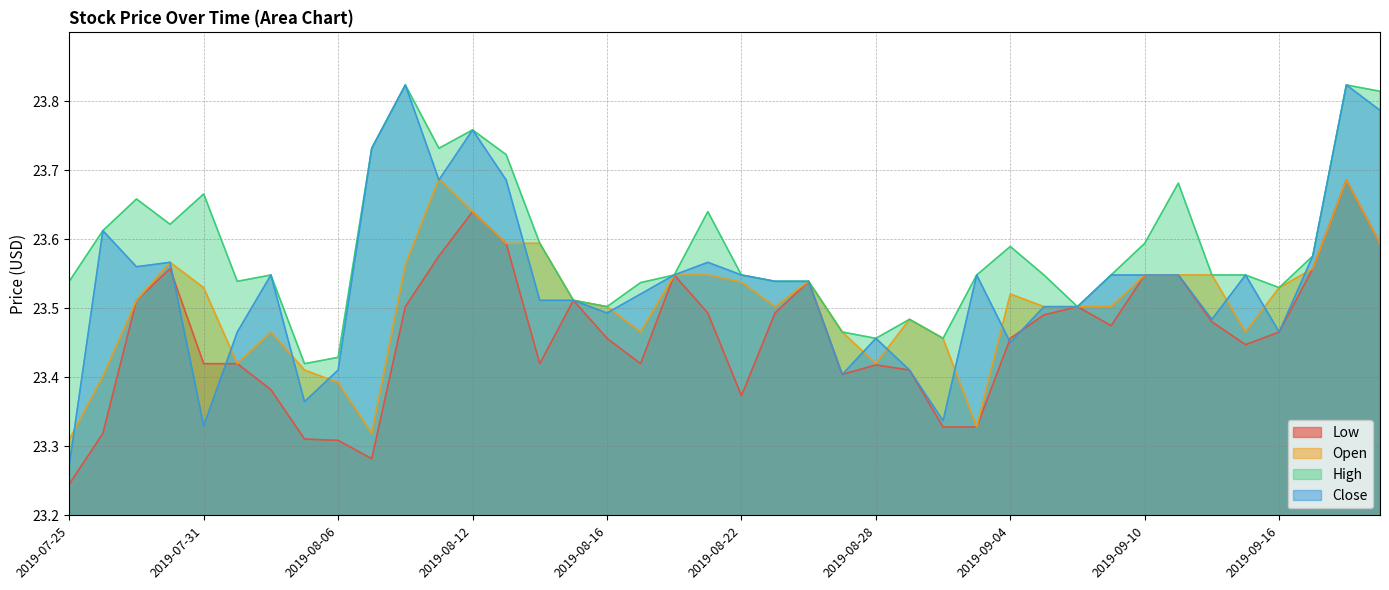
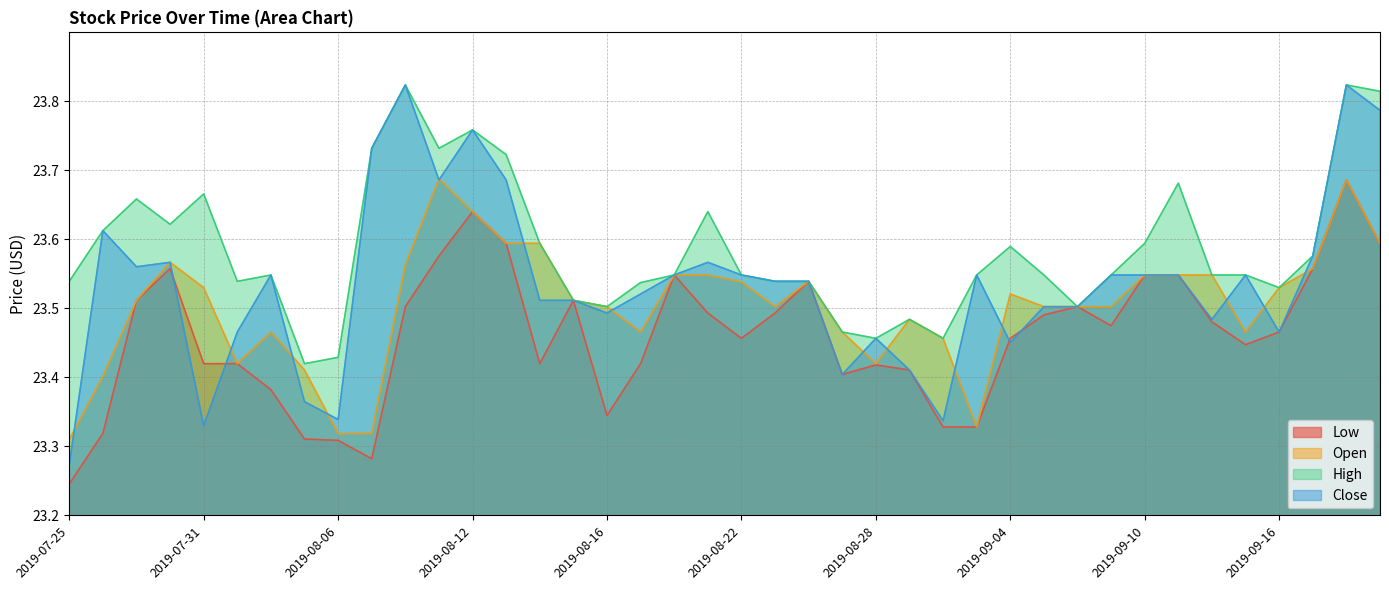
  {
    "Low": {
      "2019-07-25": 23.25,
      "2019-07-31": 23.42,
      "2019-08-06": 23.31,
-     "2019-08-16": 23.46,
-     "2019-08-22": 23.37,
+     "2019-08-16": 23.34,
+     "2019-08-22": 23.46,
      "2019-09-04": 23.46
    },
    "Open": {
      "2019-07-25": 23.31,
      "2019-07-31": 23.53,
-     "2019-08-06": 23.39,
+     "2019-08-06": 23.32,
      "2019-08-22": 23.54,
      "2019-09-04": 23.52
    },
    "High": {
      "2019-07-25": 23.54,
      "2019-07-31": 23.67,
      "2019-08-06": 23.43,
      "2019-09-04": 23.59,
      "2019-09-10": 23.59
    },
    "Close": {
      "2019-07-25": 23.27,
      "2019-07-31": 23.33,
-     "2019-08-06": 23.41,
+     "2019-08-06": 23.34,
      "2019-08-16": 23.49,
      "2019-09-04": 23.45
    }
  }
